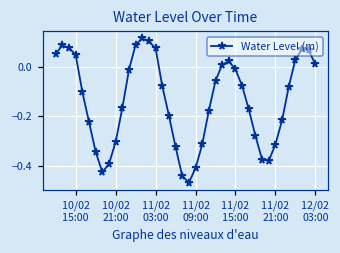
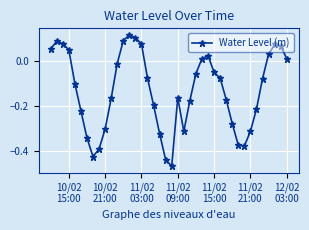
  {
    "10/02 15:00": 0.05,
    "10/02 21:00": -0.30,
    "11/02 03:00": 0.07,
-   "11/02 09:00": -0.41,
-   "11/02 15:00": -0.01,
+   "11/02 09:00": -0.16,
+   "11/02 15:00": -0.05,
    "11/02 21:00": -0.31,
    "12/02 03:00": 0.01
  }
